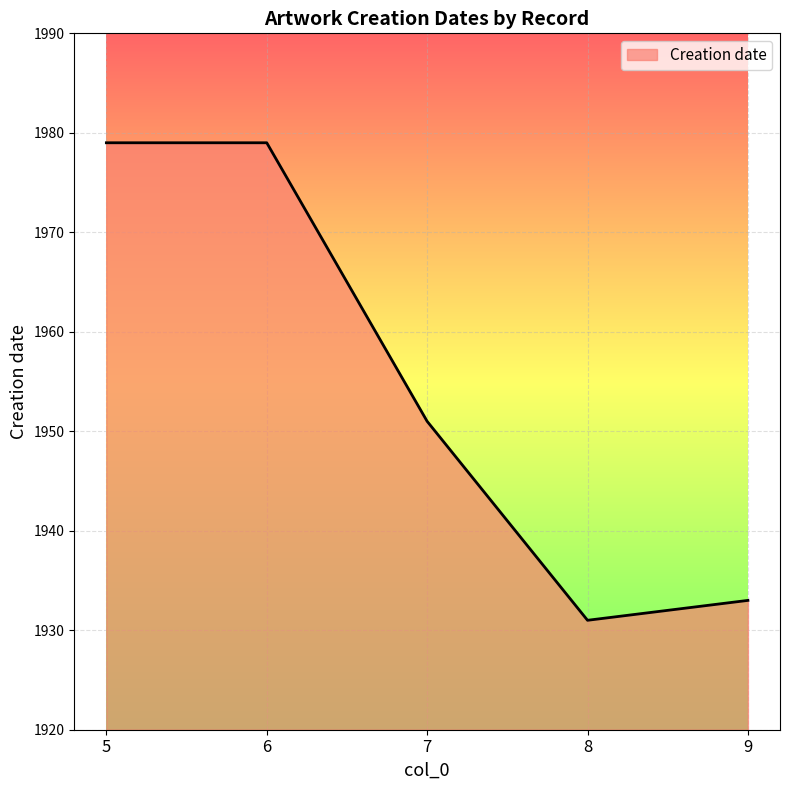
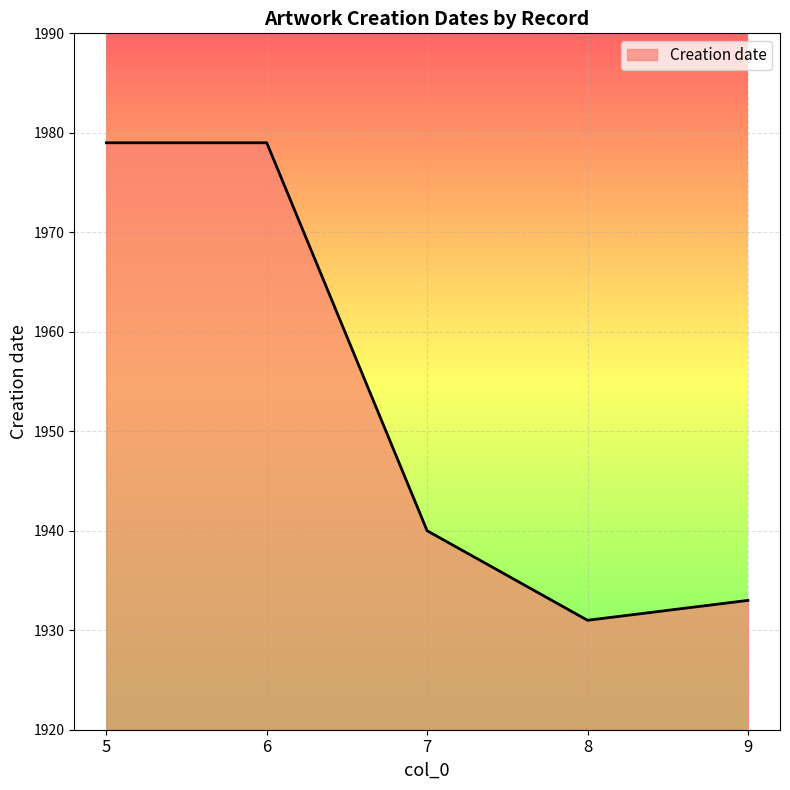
  {
    "5": 1979,
    "6": 1979,
-   "7": 1951,
+   "7": 1940,
    "8": 1931,
    "9": 1933
  }
